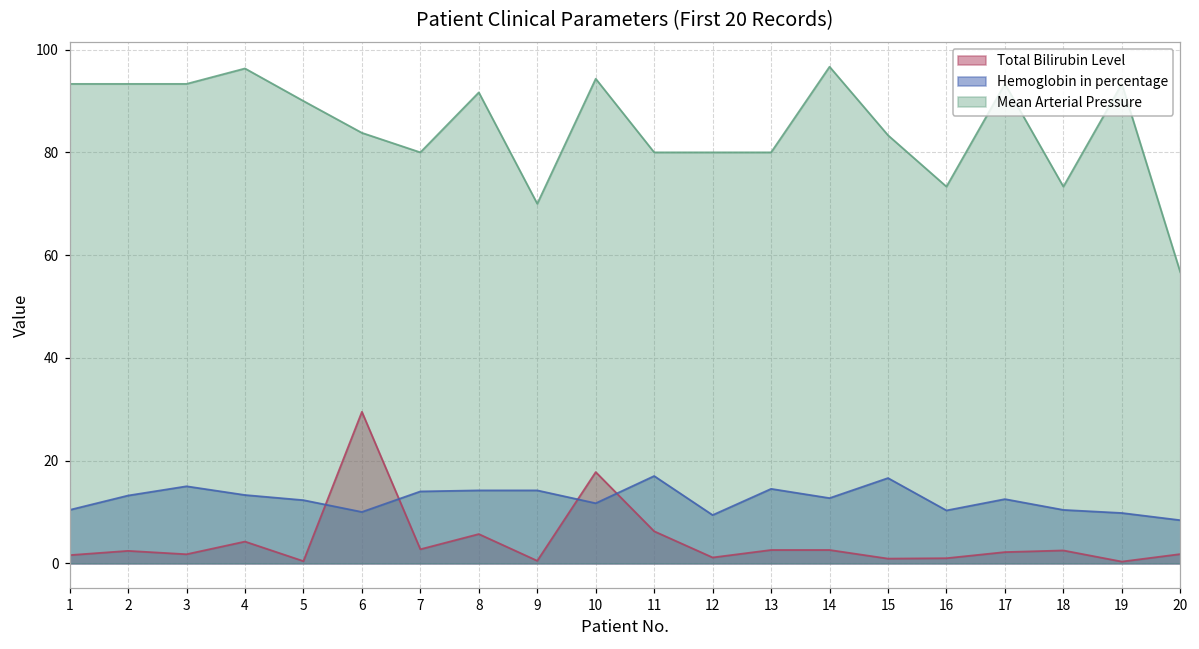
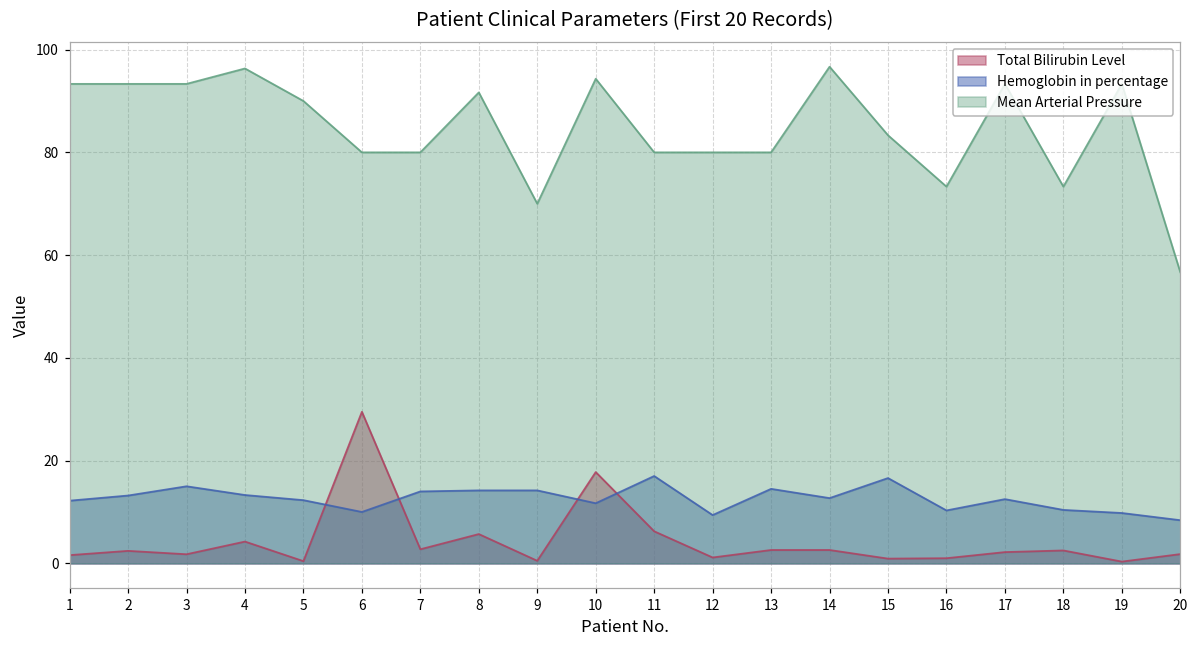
  {
    "Total Bilirubin Level": {
      "1": 2,
      "2": 2,
      "3": 2,
      "4": 4,
      "5": 0,
      "6": 30,
      "7": 3,
      "8": 6,
      "9": 1,
      "10": 18,
      "11": 6,
      "12": 1,
      "13": 3,
      "14": 3,
      "15": 1,
      "16": 1,
      "17": 2,
      "18": 3,
      "19": 0,
      "20": 2
    },
    "Hemoglobin in percentage": {
-     "1": 10,
+     "1": 12,
      "2": 13,
      "3": 15,
      "4": 13,
      "5": 12,
      "6": 10,
      "7": 14,
      "8": 14,
      "9": 14,
      "10": 12,
      "11": 17,
      "12": 9,
      "13": 15,
      "14": 13,
      "15": 17,
      "16": 10,
      "17": 13,
      "18": 10,
      "19": 10,
      "20": 8
    },
    "Mean Arterial Pressure": {
      "1": 93,
      "2": 93,
      "3": 93,
      "4": 96,
      "5": 90,
-     "6": 84,
+     "6": 80,
      "7": 80,
      "8": 92,
      "9": 70,
      "10": 94,
      "11": 80,
      "12": 80,
      "13": 80,
      "14": 97,
      "15": 83,
      "16": 73,
      "18": 73,
      "20": 57
    }
  }
